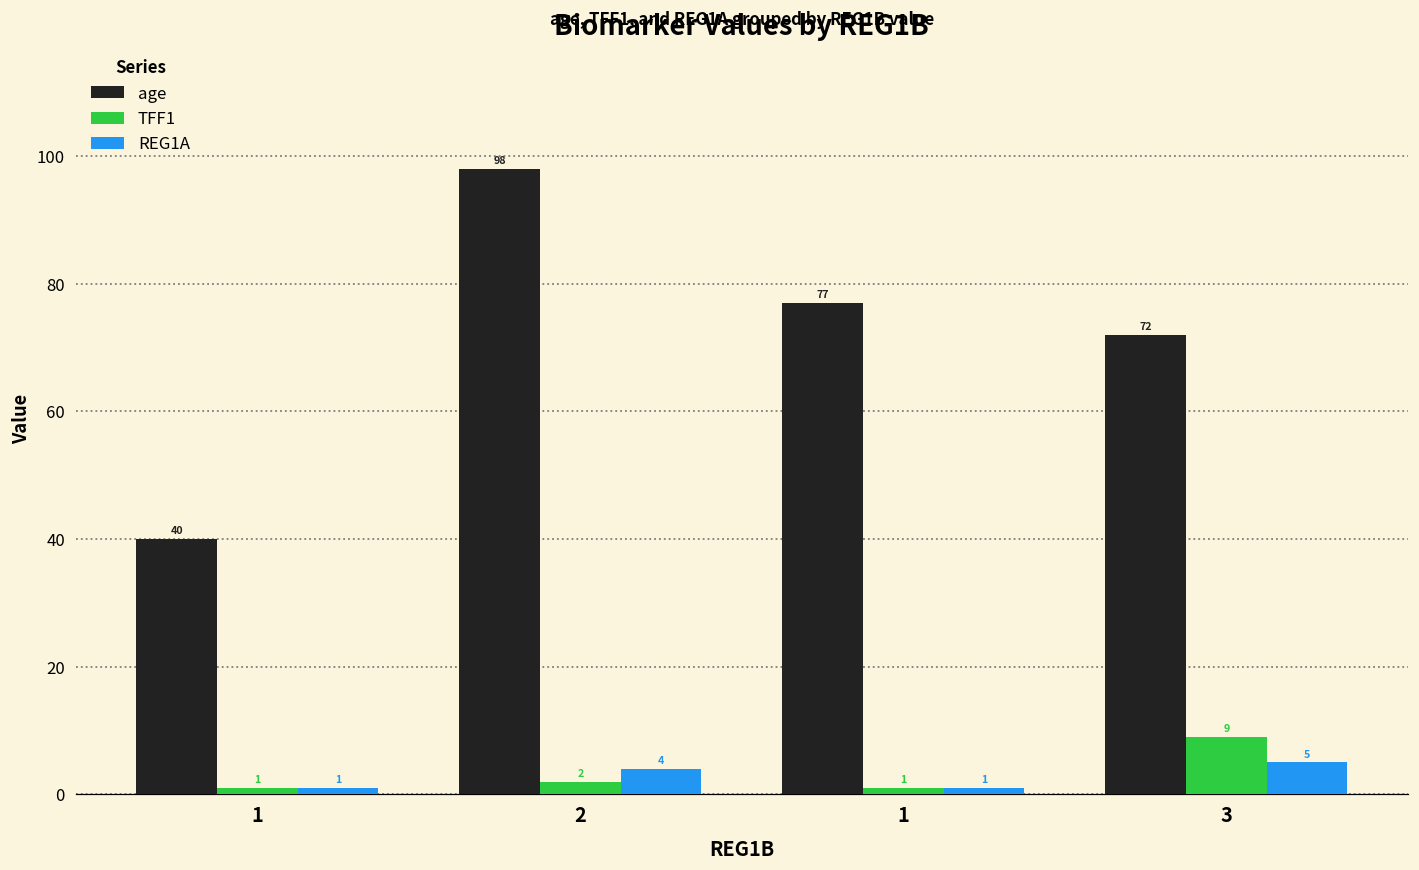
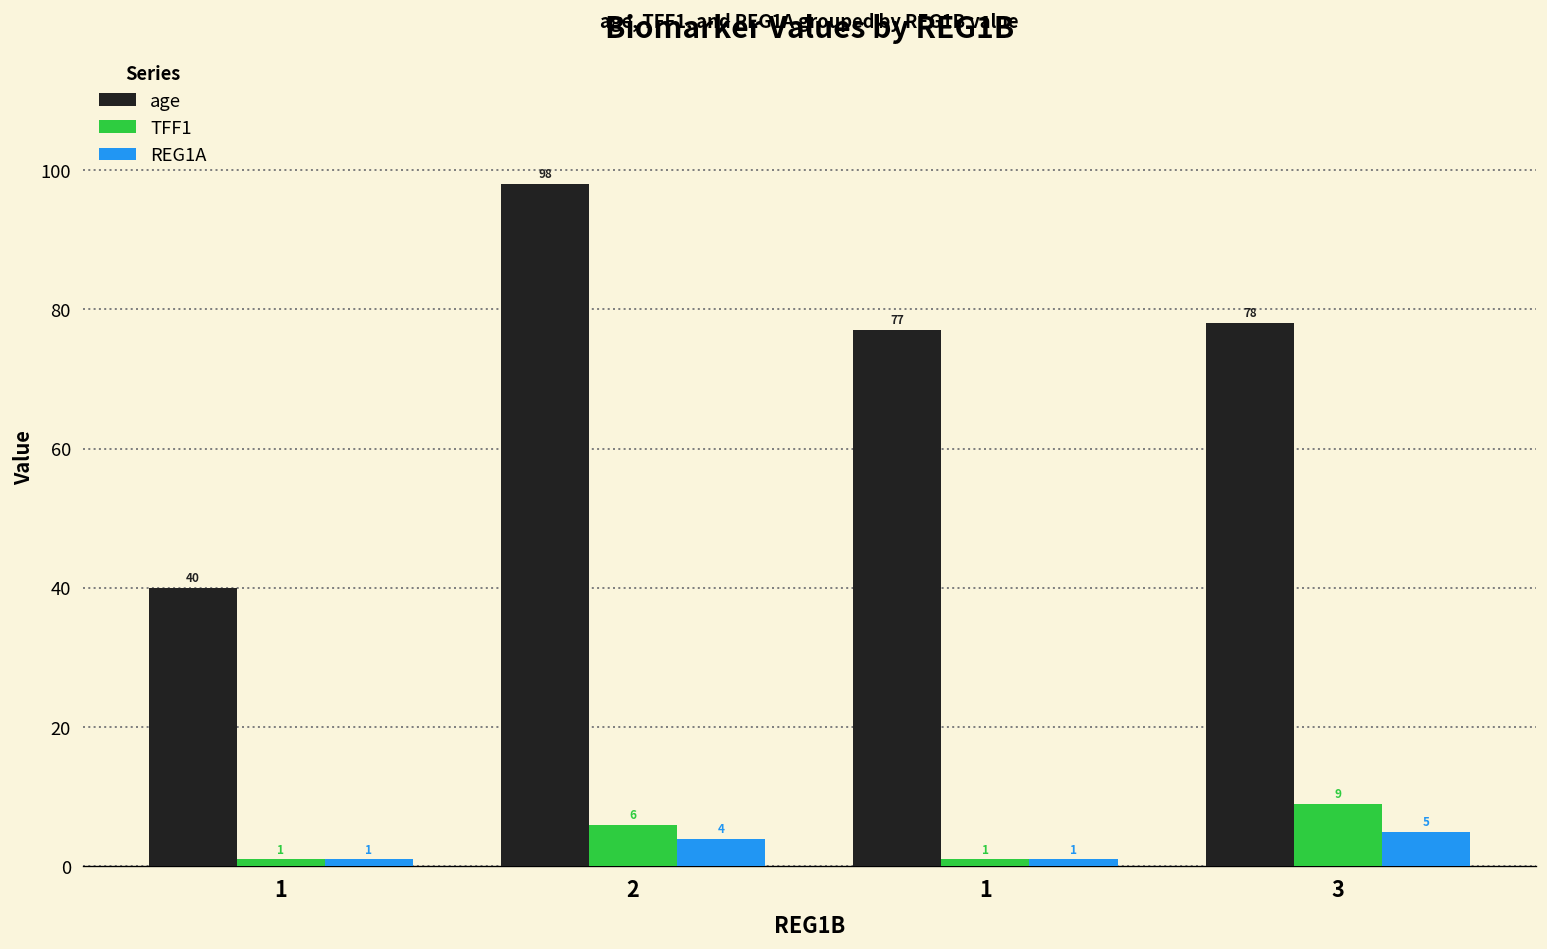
  {
    "age": {
      "2": 98,
-     "3": 72
+     "3": 78
    },
    "TFF1": {
-     "2": 2,
+     "2": 6,
      "3": 9
    },
    "REG1A": {
      "2": 4,
      "3": 5
    }
  }
